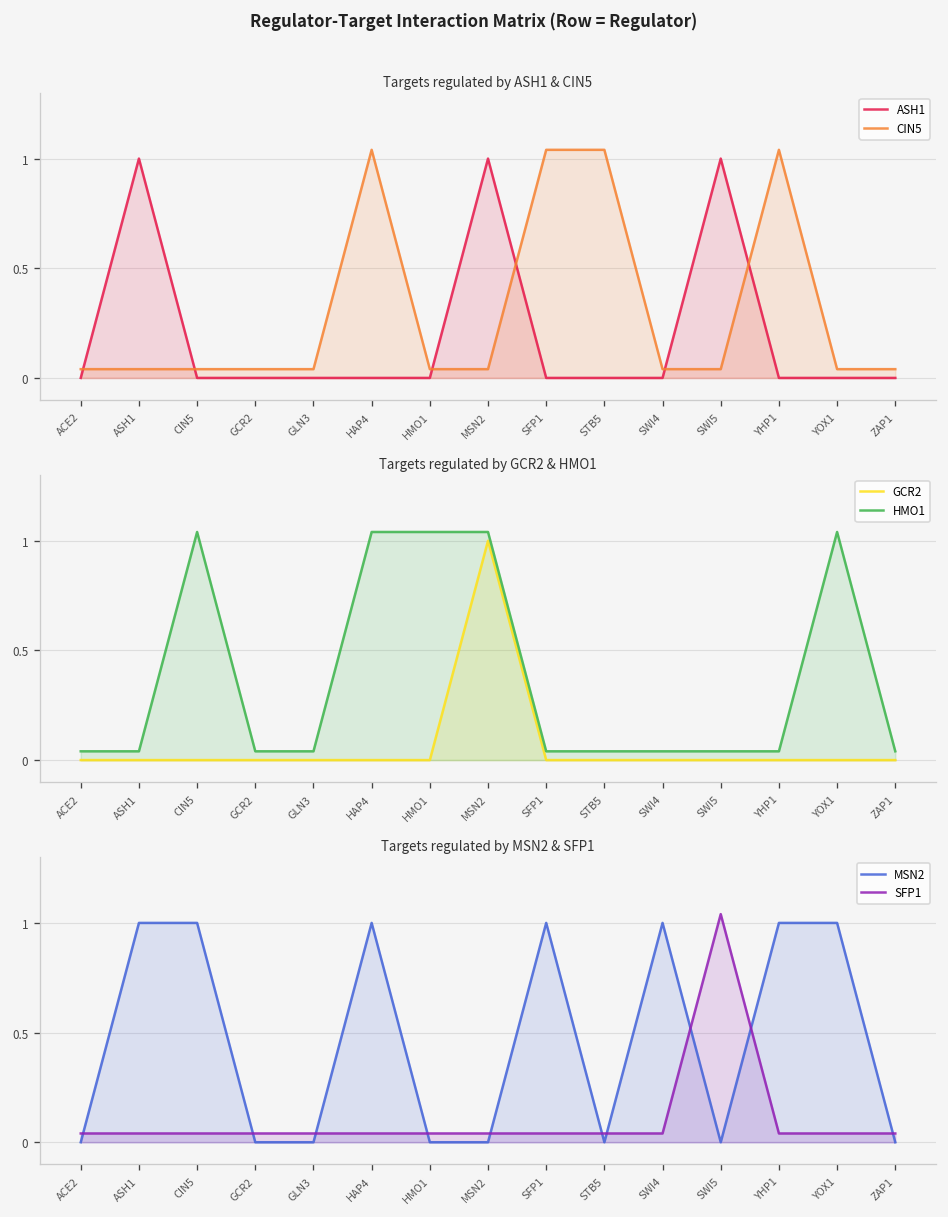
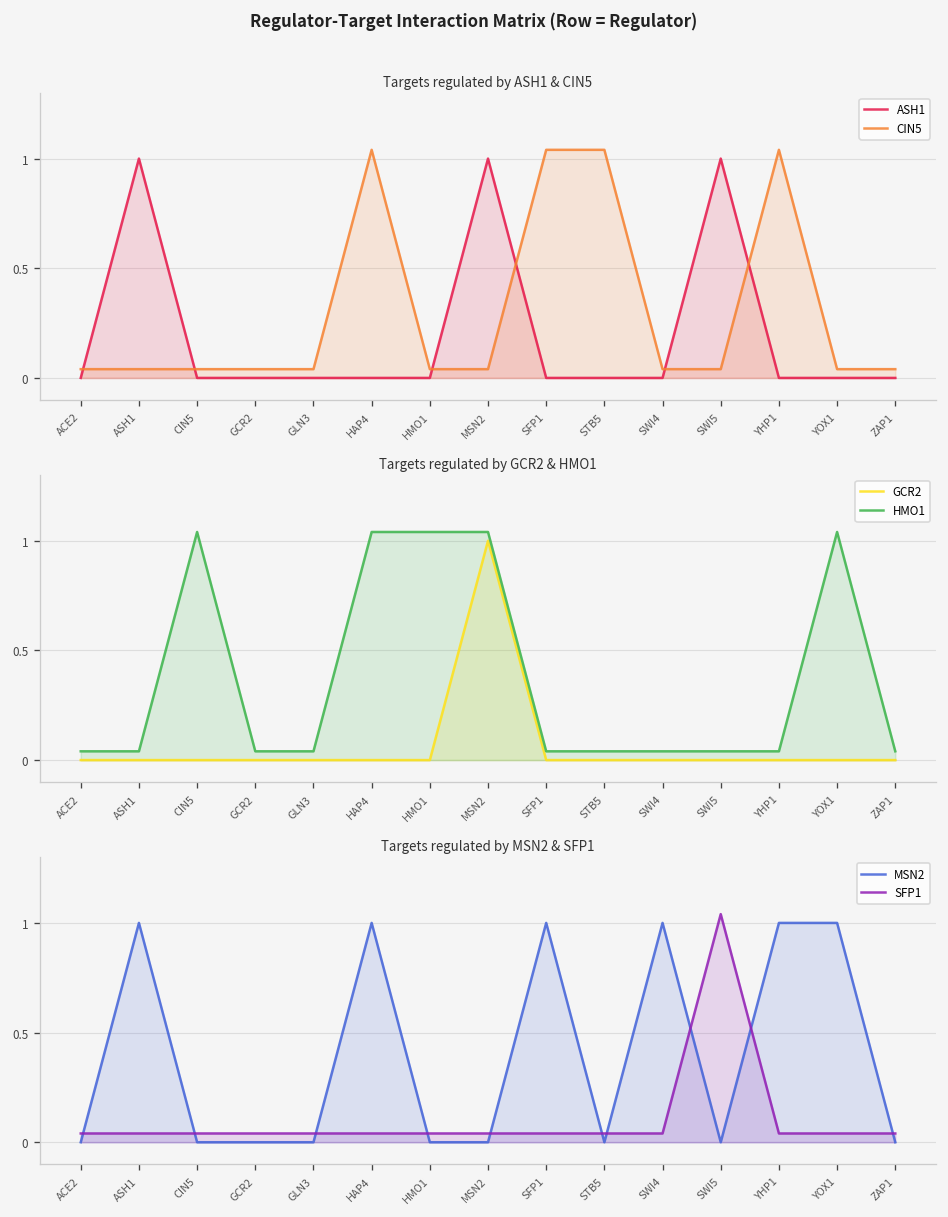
  {
    "Targets regulated by ASH1 & CIN5": {
      "ASH1": {
        "ACE2": 0.00,
        "ASH1": 1.00,
        "CIN5": 0.00,
        "GCR2": 0.00,
        "GLN3": 0.00,
        "HAP4": 0.00,
        "HMO1": 0.00,
        "MSN2": 1.00,
        "SFP1": 0.00,
        "STB5": 0.00,
        "SWI4": 0.00,
        "SWI5": 1.00,
        "YHP1": 0.00,
        "YOX1": 0.00,
        "ZAP1": 0.00
      },
      "CIN5": {
        "ACE2": 0.04,
        "ASH1": 0.04,
        "CIN5": 0.04,
        "GCR2": 0.04,
        "GLN3": 0.04,
        "HAP4": 1.04,
        "HMO1": 0.04,
        "MSN2": 0.04,
        "SFP1": 1.04,
        "STB5": 1.04,
        "SWI4": 0.04,
        "SWI5": 0.04,
        "YHP1": 1.04,
        "YOX1": 0.04,
        "ZAP1": 0.04
      }
    },
    "Targets regulated by GCR2 & HMO1": {
      "GCR2": {
        "ACE2": 0.00,
        "ASH1": 0.00,
        "CIN5": 0.00,
        "GCR2": 0.00,
        "GLN3": 0.00,
        "HAP4": 0.00,
        "HMO1": 0.00,
        "MSN2": 1.00,
        "SFP1": 0.00,
        "STB5": 0.00,
        "SWI4": 0.00,
        "SWI5": 0.00,
        "YHP1": 0.00,
        "YOX1": 0.00,
        "ZAP1": 0.00
      },
      "HMO1": {
        "ACE2": 0.04,
        "ASH1": 0.04,
        "CIN5": 1.04,
        "GCR2": 0.04,
        "GLN3": 0.04,
        "HAP4": 1.04,
        "HMO1": 1.04,
        "MSN2": 1.04,
        "SFP1": 0.04,
        "STB5": 0.04,
        "SWI4": 0.04,
        "SWI5": 0.04,
        "YHP1": 0.04,
        "YOX1": 1.04,
        "ZAP1": 0.04
      }
    },
    "Targets regulated by MSN2 & SFP1": {
      "MSN2": {
        "ACE2": 0,
        "ASH1": 1,
-       "CIN5": 1,
+       "CIN5": 0,
        "GCR2": 0,
        "GLN3": 0,
        "HAP4": 1,
        "HMO1": 0,
        "MSN2": 0,
        "SFP1": 1,
        "STB5": 0,
        "SWI4": 1,
        "SWI5": 0,
        "YHP1": 1,
        "YOX1": 1,
        "ZAP1": 0
      },
      "SFP1": {
        "ACE2": 0.04,
        "ASH1": 0.04,
        "CIN5": 0.04,
        "GCR2": 0.04,
        "GLN3": 0.04,
        "HAP4": 0.04,
        "HMO1": 0.04,
        "MSN2": 0.04,
        "SFP1": 0.04,
        "STB5": 0.04,
        "SWI4": 0.04,
        "SWI5": 1.04,
        "YHP1": 0.04,
        "YOX1": 0.04,
        "ZAP1": 0.04
      }
    }
  }
